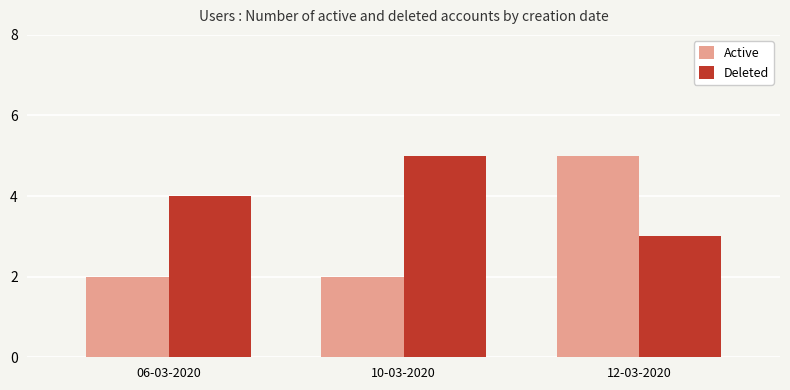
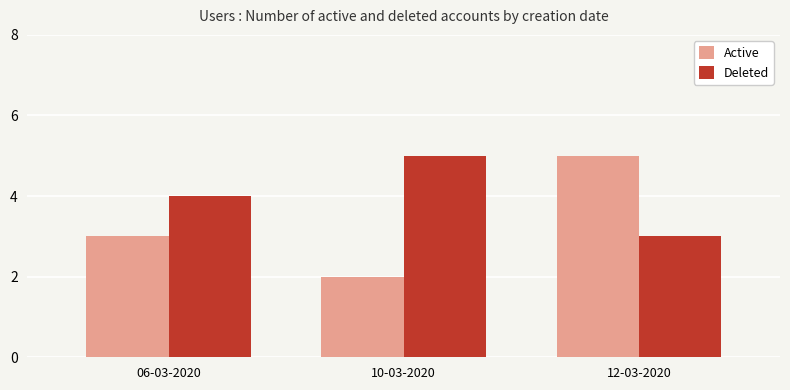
  {
    "Active": {
-     "06-03-2020": 2,
+     "06-03-2020": 3,
      "10-03-2020": 2,
      "12-03-2020": 5
    },
    "Deleted": {
      "06-03-2020": 4,
      "10-03-2020": 5,
      "12-03-2020": 3
    }
  }
